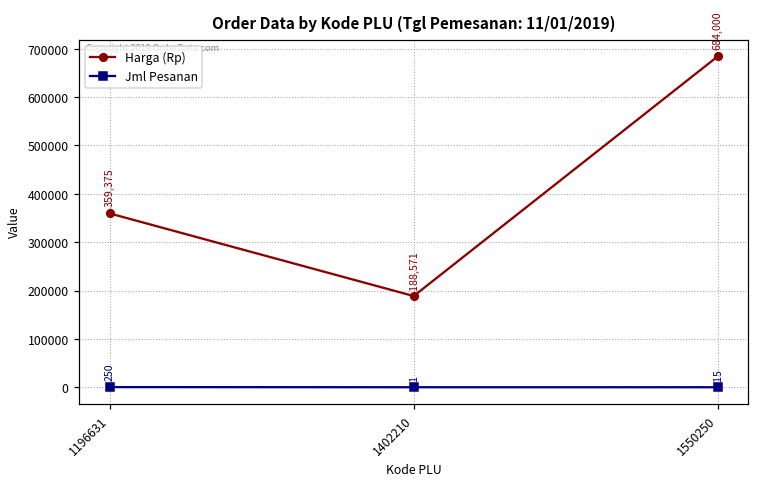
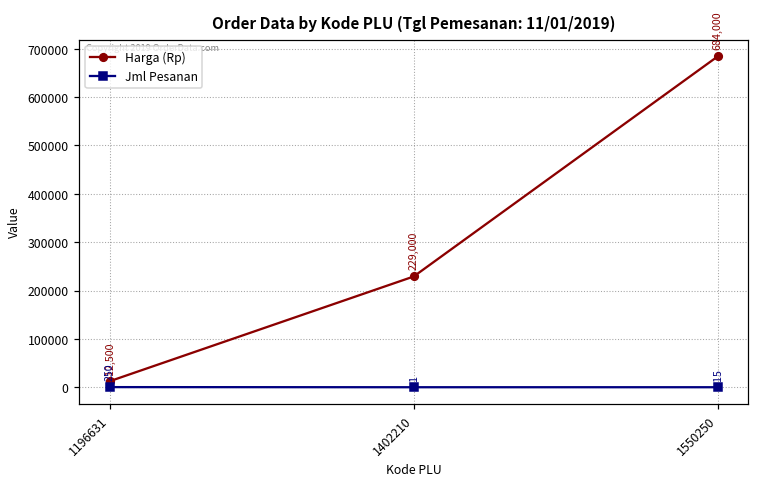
  {
    "Harga (Rp)": {
-     "1196631": "359,375",
-     "1402210": "188,571",
+     "1196631": "12,500",
+     "1402210": "229,000",
      "1550250": "684,000"
    },
    "Jml Pesanan": {
      "1402210": "1",
      "1550250": "15"
    }
  }
